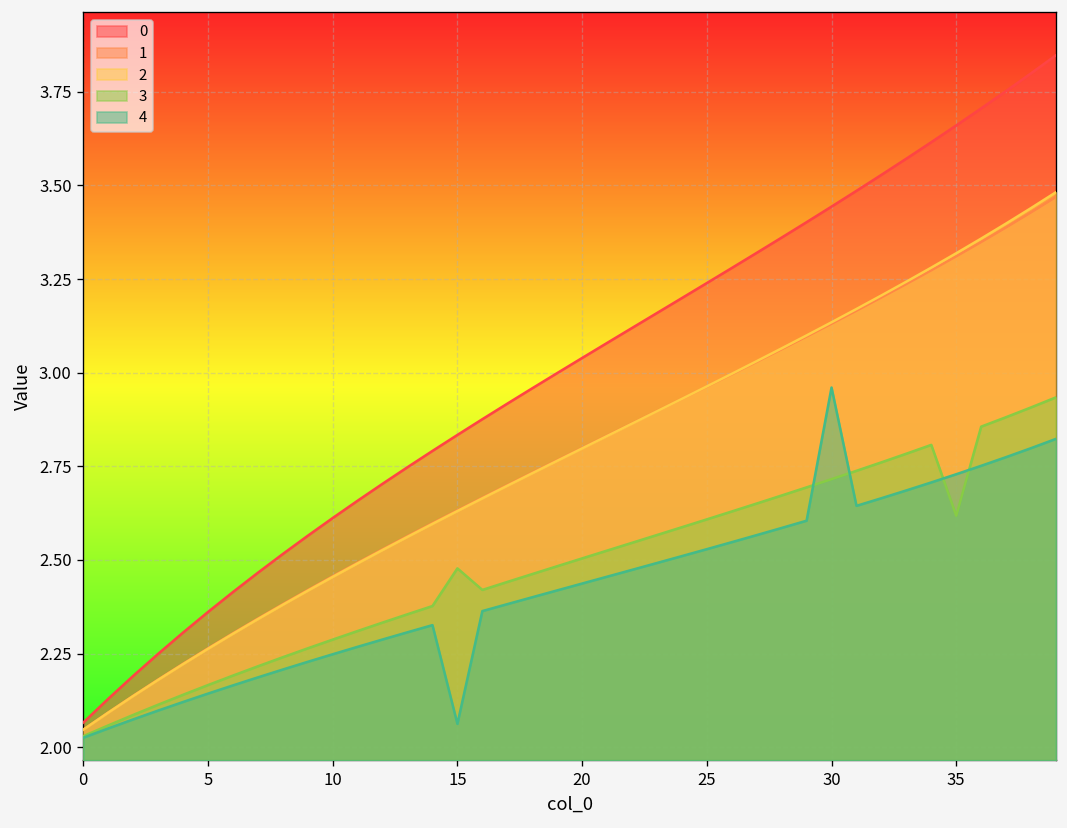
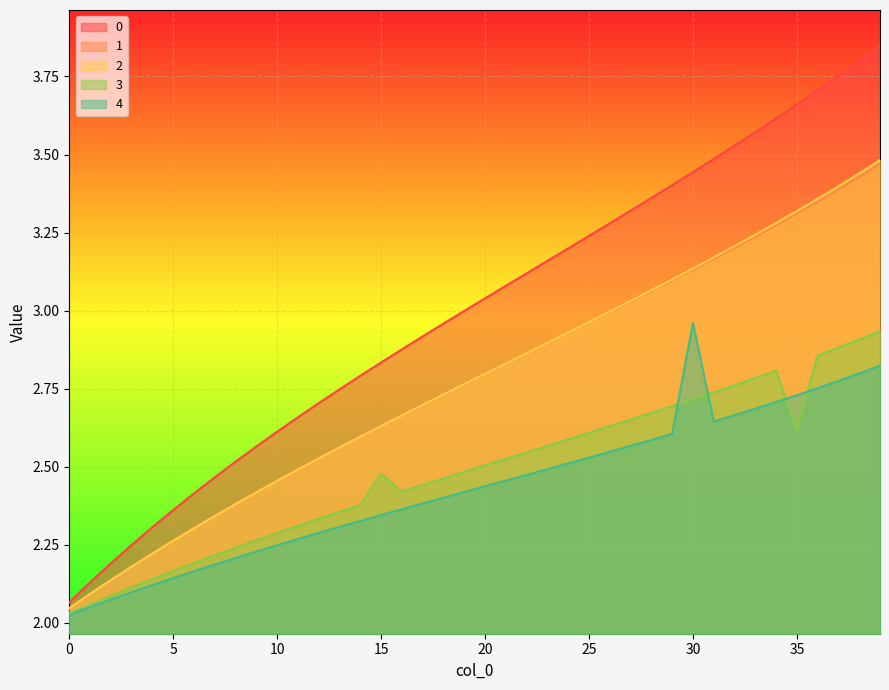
  {
    "3": {
      "5": 2.17,
      "10": 2.29,
      "15": 2.48,
      "20": 2.50,
      "25": 2.61,
      "30": 2.72,
      "35": 2.62
    },
    "4": {
      "5": 2.14,
      "10": 2.25,
-     "15": 2.06,
+     "15": 2.34,
      "20": 2.44,
      "25": 2.53,
      "30": 2.96,
      "35": 2.73
    }
  }
